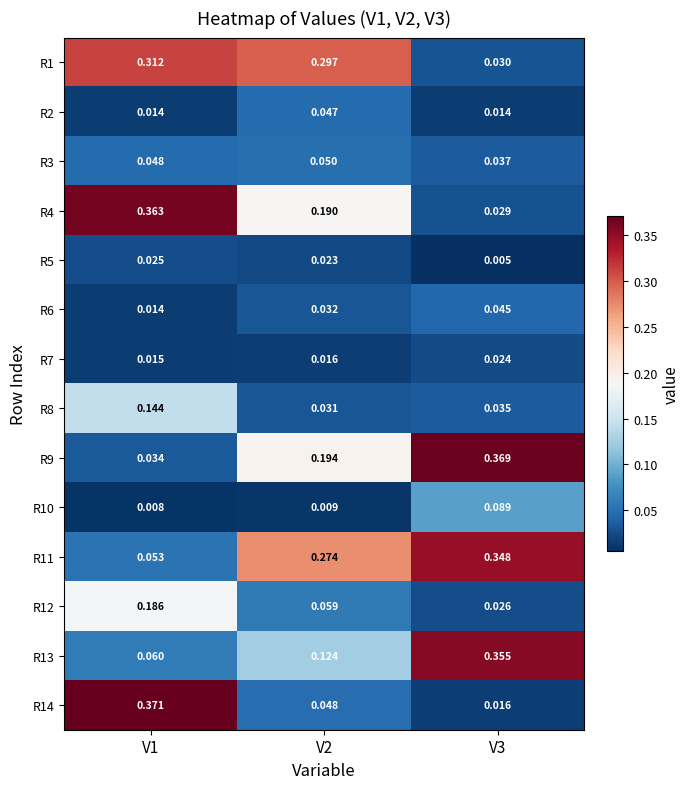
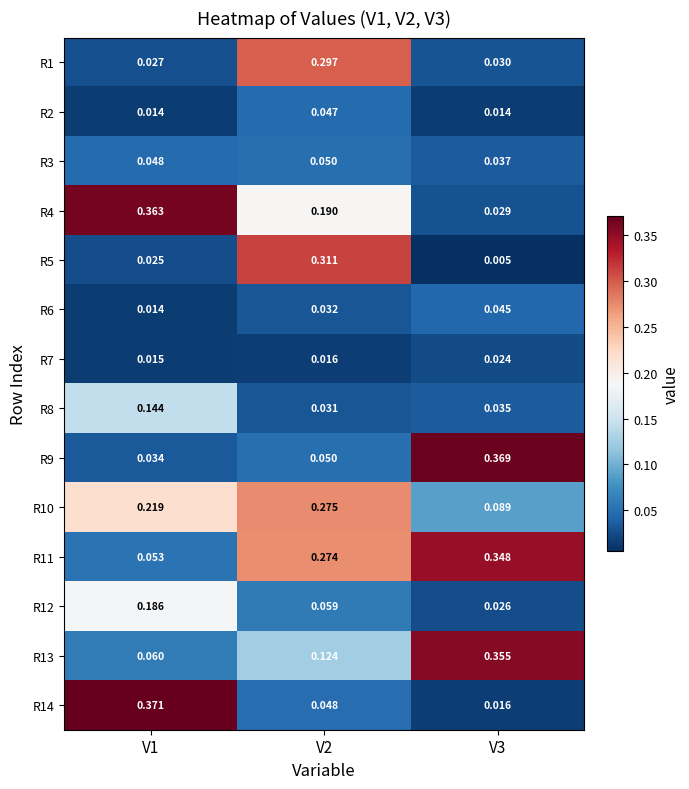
  {
    "R1": {
-     "V1": 0.312,
+     "V1": 0.027,
      "V2": 0.297,
      "V3": 0.030
    },
    "R2": {
      "V1": 0.014,
      "V2": 0.047,
      "V3": 0.014
    },
    "R3": {
      "V1": 0.048,
      "V2": 0.050,
      "V3": 0.037
    },
    "R4": {
      "V1": 0.363,
      "V2": 0.190,
      "V3": 0.029
    },
    "R5": {
      "V1": 0.025,
-     "V2": 0.023,
+     "V2": 0.311,
      "V3": 0.005
    },
    "R6": {
      "V1": 0.014,
      "V2": 0.032,
      "V3": 0.045
    },
    "R7": {
      "V1": 0.015,
      "V2": 0.016,
      "V3": 0.024
    },
    "R8": {
      "V1": 0.144,
      "V2": 0.031,
      "V3": 0.035
    },
    "R9": {
      "V1": 0.034,
-     "V2": 0.194,
+     "V2": 0.050,
      "V3": 0.369
    },
    "R10": {
-     "V1": 0.008,
-     "V2": 0.009,
+     "V1": 0.219,
+     "V2": 0.275,
      "V3": 0.089
    },
    "R11": {
      "V1": 0.053,
      "V2": 0.274,
      "V3": 0.348
    },
    "R12": {
      "V1": 0.186,
      "V2": 0.059,
      "V3": 0.026
    },
    "R13": {
      "V1": 0.060,
      "V2": 0.124,
      "V3": 0.355
    },
    "R14": {
      "V1": 0.371,
      "V2": 0.048,
      "V3": 0.016
    }
  }
